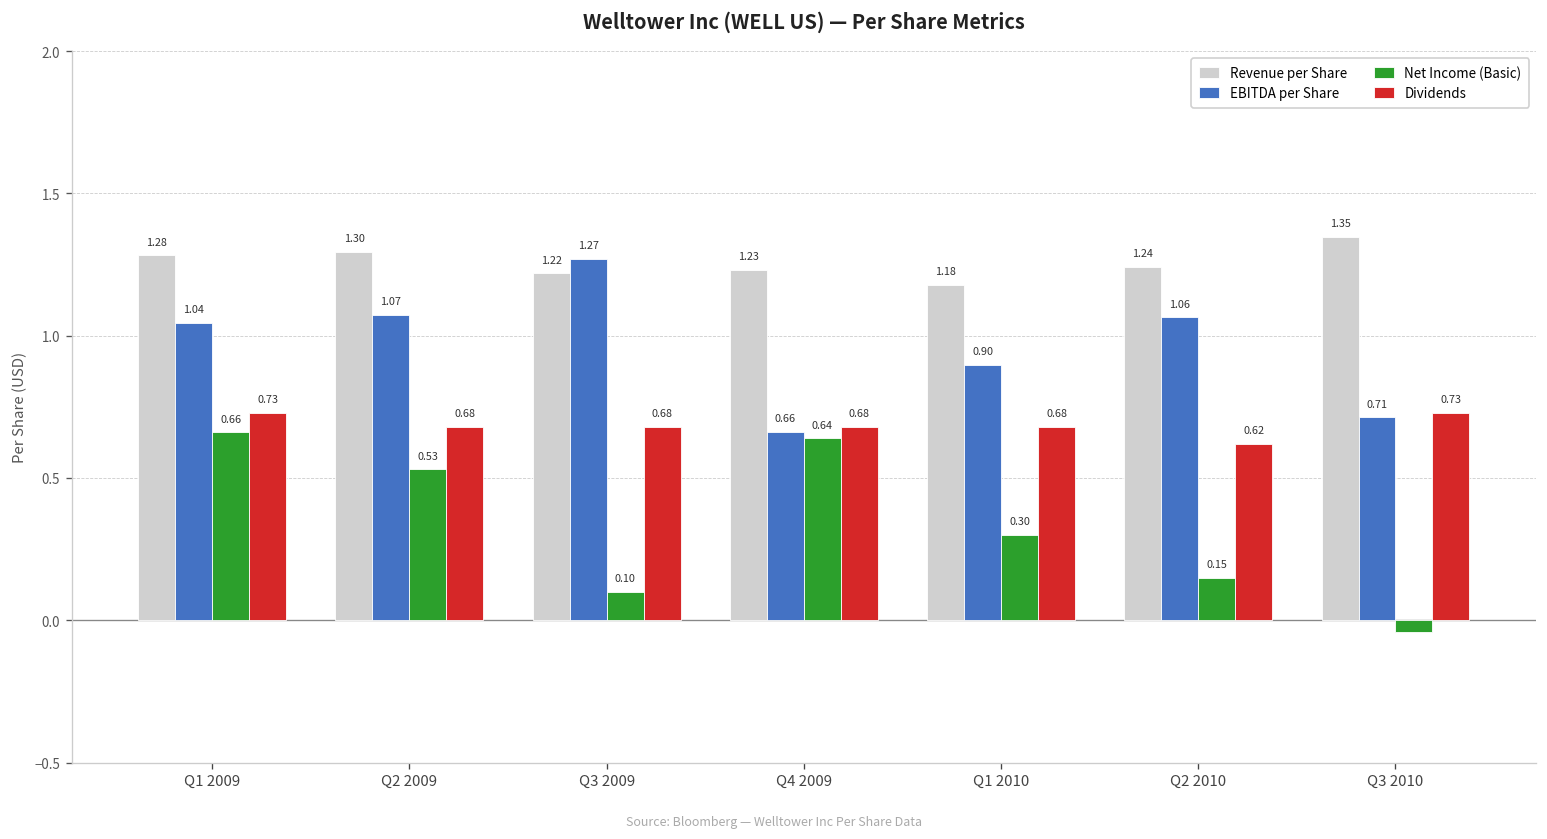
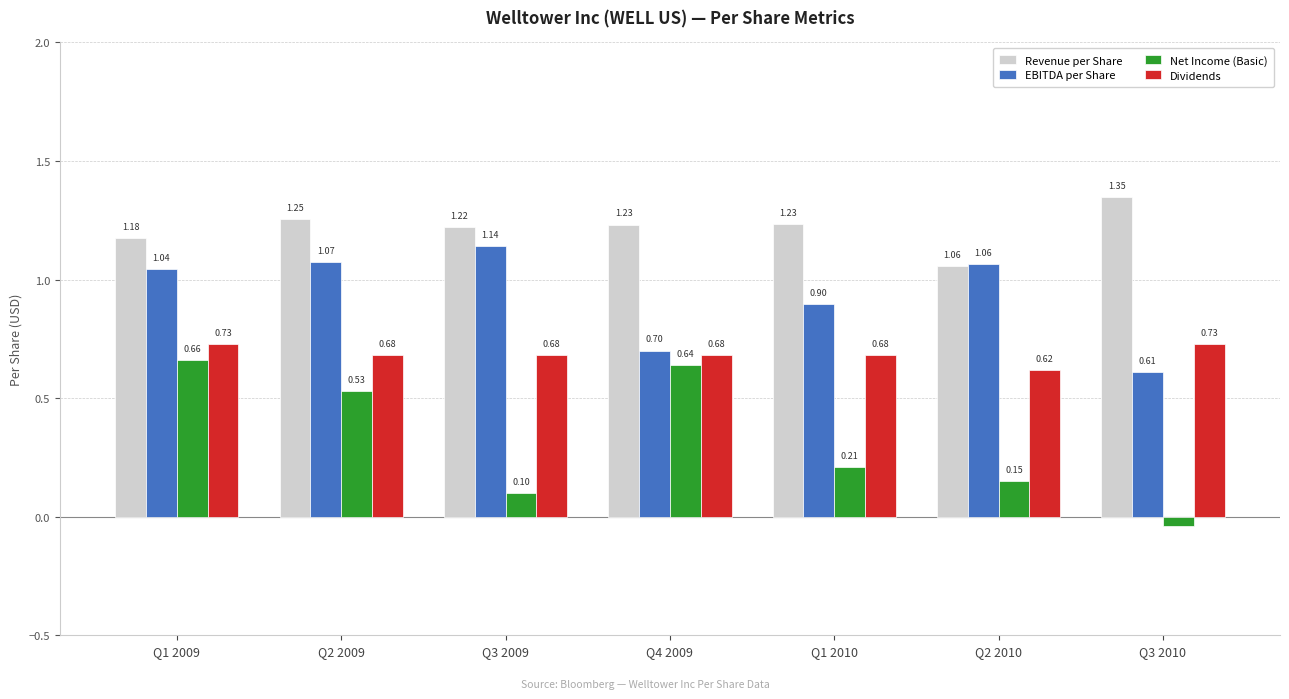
  {
    "Revenue per Share": {
-     "Q1 2009": 1.28,
-     "Q2 2009": 1.30,
+     "Q1 2009": 1.18,
+     "Q2 2009": 1.25,
      "Q3 2009": 1.22,
      "Q4 2009": 1.23,
-     "Q1 2010": 1.18,
-     "Q2 2010": 1.24,
+     "Q1 2010": 1.23,
+     "Q2 2010": 1.06,
      "Q3 2010": 1.35
    },
    "EBITDA per Share": {
      "Q1 2009": 1.04,
      "Q2 2009": 1.07,
-     "Q3 2009": 1.27,
-     "Q4 2009": 0.66,
+     "Q3 2009": 1.14,
+     "Q4 2009": 0.70,
      "Q1 2010": 0.90,
      "Q2 2010": 1.06,
-     "Q3 2010": 0.71
+     "Q3 2010": 0.61
    },
    "Net Income (Basic)": {
      "Q1 2009": 0.66,
      "Q2 2009": 0.53,
      "Q3 2009": 0.10,
      "Q4 2009": 0.64,
-     "Q1 2010": 0.30,
+     "Q1 2010": 0.21,
      "Q2 2010": 0.15
    },
    "Dividends": {
      "Q1 2009": 0.73,
      "Q2 2009": 0.68,
      "Q3 2009": 0.68,
      "Q4 2009": 0.68,
      "Q1 2010": 0.68,
      "Q2 2010": 0.62,
      "Q3 2010": 0.73
    }
  }
